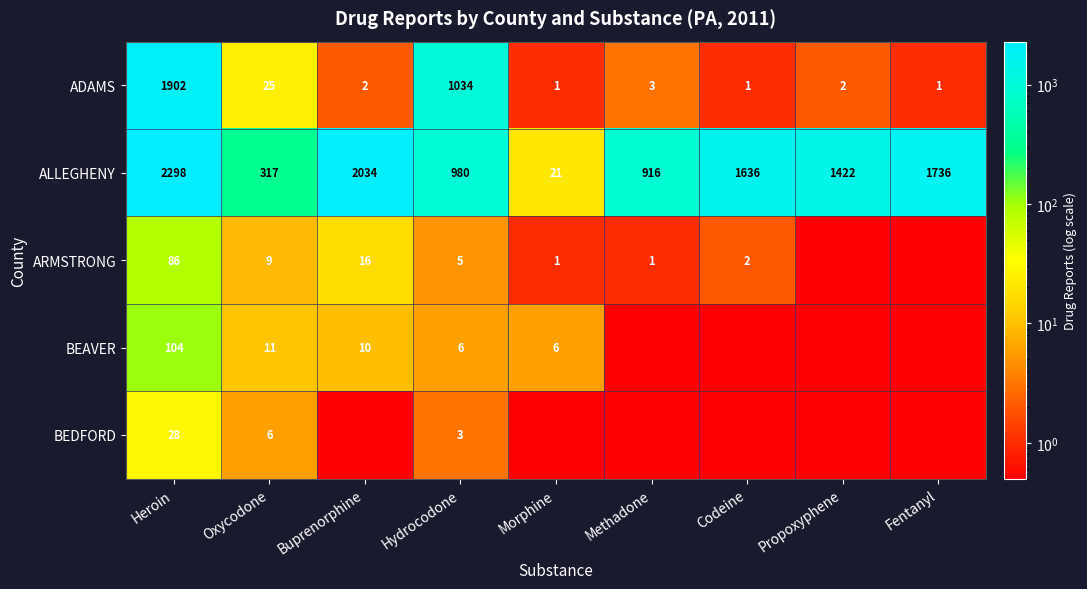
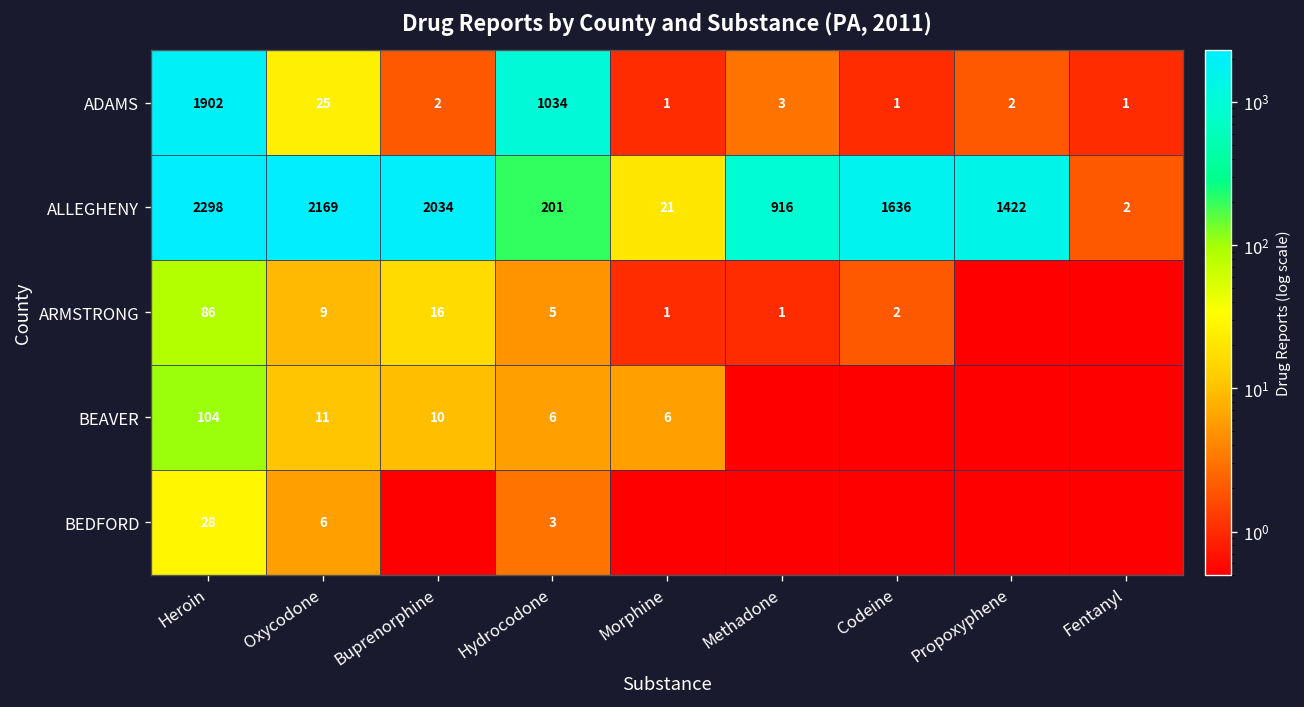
  {
    "ADAMS": {
      "Heroin": 1902,
      "Oxycodone": 25,
      "Buprenorphine": 2,
      "Hydrocodone": 1034,
      "Morphine": 1,
      "Methadone": 3,
      "Codeine": 1,
      "Propoxyphene": 2,
      "Fentanyl": 1
    },
    "ALLEGHENY": {
      "Heroin": 2298,
-     "Oxycodone": 317,
+     "Oxycodone": 2169,
      "Buprenorphine": 2034,
-     "Hydrocodone": 980,
+     "Hydrocodone": 201,
      "Morphine": 21,
      "Methadone": 916,
      "Codeine": 1636,
      "Propoxyphene": 1422,
-     "Fentanyl": 1736
+     "Fentanyl": 2
    },
    "ARMSTRONG": {
      "Heroin": 86,
      "Oxycodone": 9,
      "Buprenorphine": 16,
      "Hydrocodone": 5,
      "Morphine": 1,
      "Methadone": 1,
      "Codeine": 2
    },
    "BEAVER": {
      "Heroin": 104,
      "Oxycodone": 11,
      "Buprenorphine": 10,
      "Hydrocodone": 6,
      "Morphine": 6
    },
    "BEDFORD": {
      "Heroin": 28,
      "Oxycodone": 6,
      "Hydrocodone": 3
    }
  }
